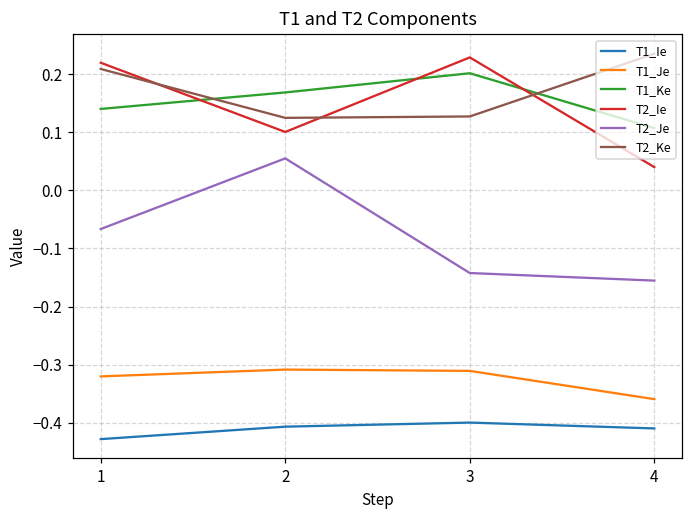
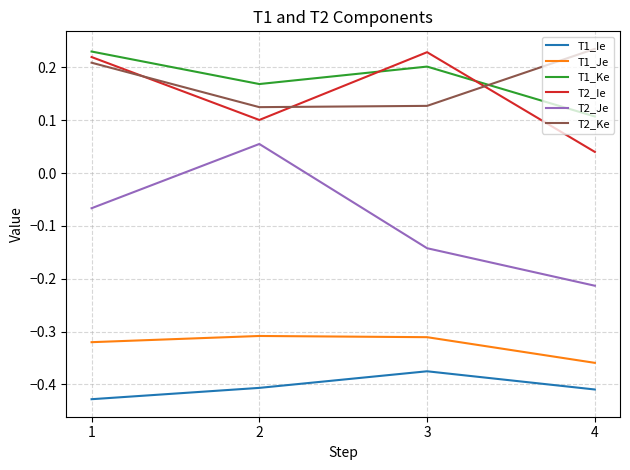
  {
    "T1_Ie": {
      "1": -0.43,
      "2": -0.41,
-     "3": -0.40,
+     "3": -0.38,
      "4": -0.41
    },
    "T1_Je": {
      "1": -0.32,
      "2": -0.31,
      "3": -0.31,
      "4": -0.36
    },
    "T1_Ke": {
-     "1": 0.14,
+     "1": 0.23,
      "2": 0.17,
      "3": 0.20
    },
    "T2_Ie": {
      "1": 0.22,
      "2": 0.10,
      "3": 0.23,
      "4": 0.04
    },
    "T2_Je": {
      "1": -0.07,
      "2": 0.05,
      "3": -0.14,
-     "4": -0.16
+     "4": -0.21
    },
    "T2_Ke": {
      "1": 0.21,
      "2": 0.12,
      "3": 0.13
    }
  }
